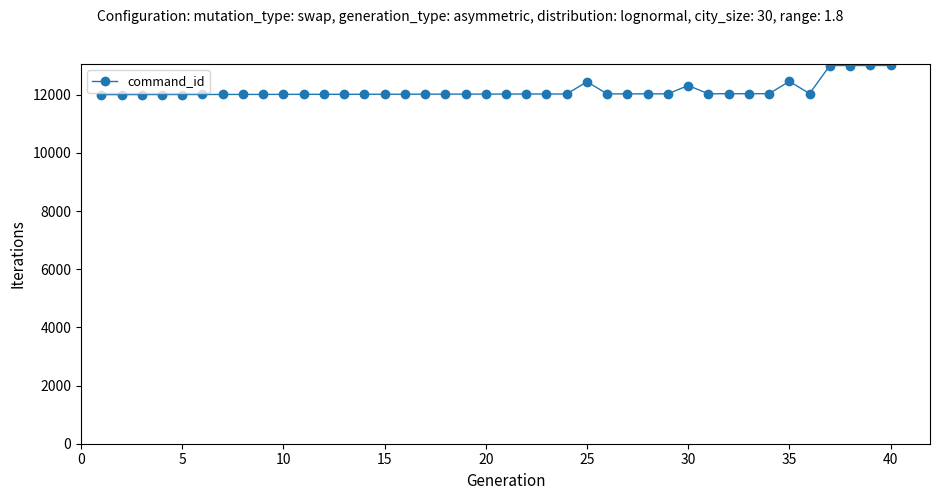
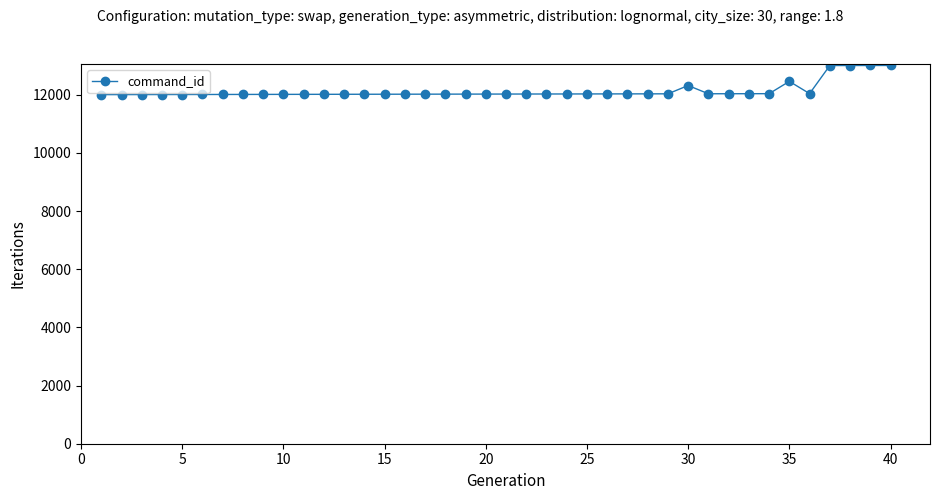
  {
    "5": 12000,
    "10": 12000,
    "15": 12000,
    "20": 12000,
-   "25": 12400,
+   "25": 12000,
    "30": 12300,
    "35": 12500,
    "40": 13000
  }
